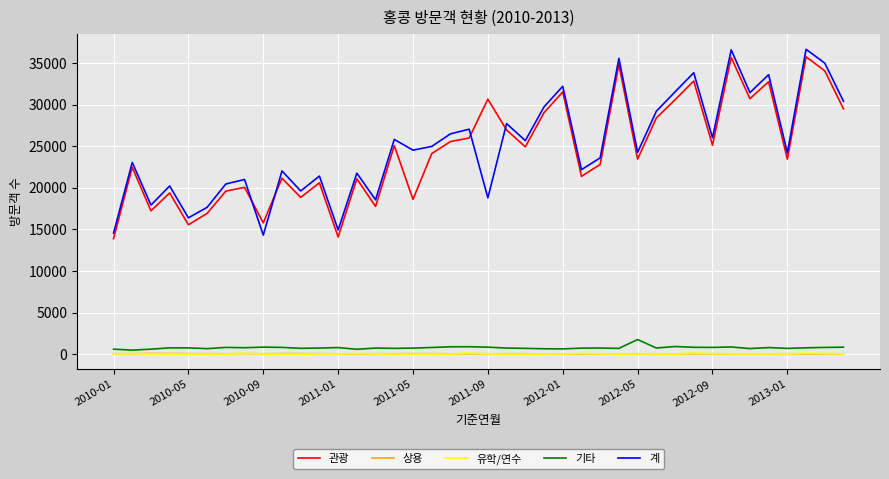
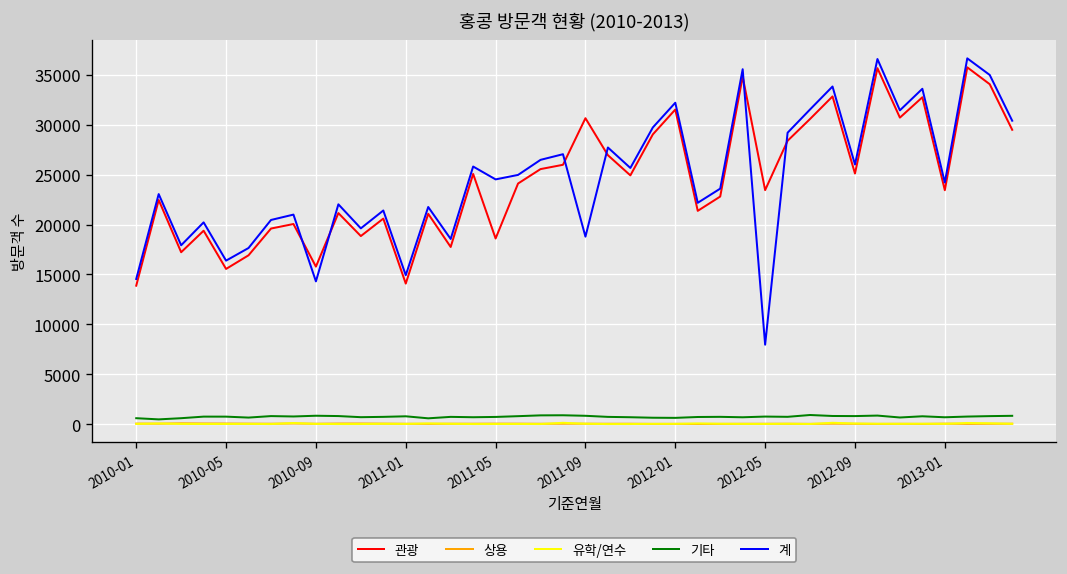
  {
    "관광": {
      "2010-01": 14000,
      "2010-05": 16000,
      "2010-09": 16000,
      "2011-01": 14000,
      "2011-05": 19000,
      "2011-09": 31000,
      "2012-01": 32000,
      "2012-05": 23000,
      "2012-09": 25000,
      "2013-01": 23000
    },
    "기타": {
      "2010-01": 1000,
      "2010-05": 1000,
      "2010-09": 1000,
      "2011-01": 1000,
      "2011-05": 1000,
      "2011-09": 1000,
      "2012-01": 1000,
-     "2012-05": 2000,
+     "2012-05": 1000,
      "2012-09": 1000,
      "2013-01": 1000
    },
    "계": {
      "2010-01": 15000,
      "2010-05": 16000,
      "2010-09": 14000,
      "2011-01": 15000,
      "2011-05": 25000,
      "2011-09": 19000,
      "2012-01": 32000,
-     "2012-05": 24000,
+     "2012-05": 8000,
      "2012-09": 26000,
      "2013-01": 24000
    }
  }
